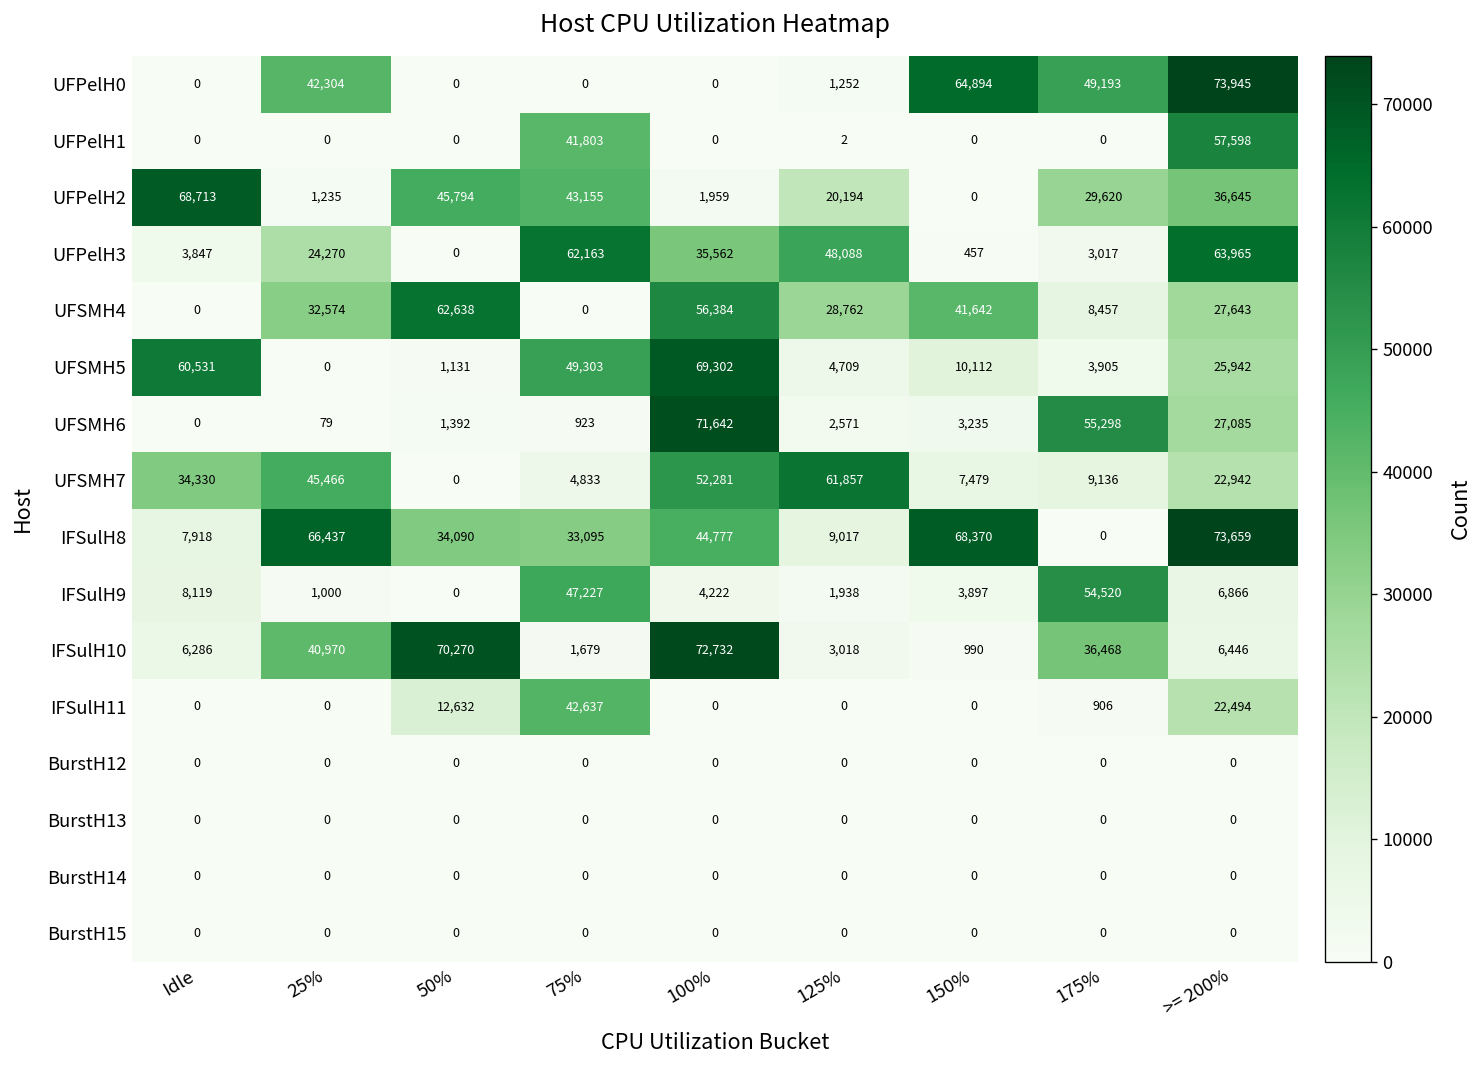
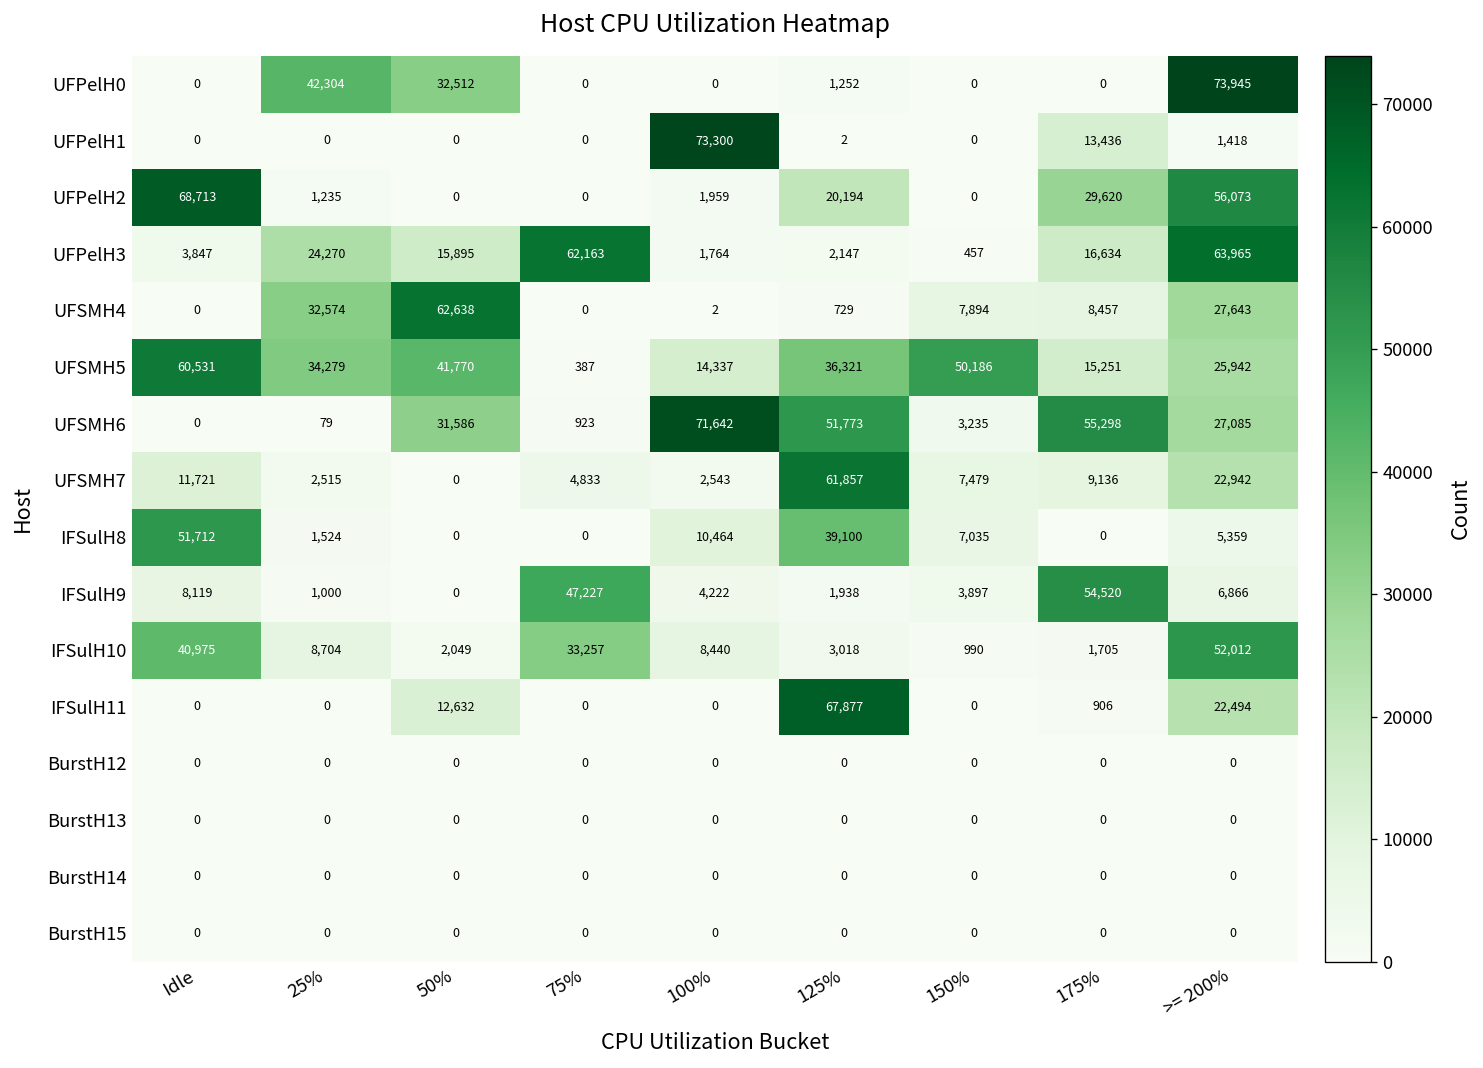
  {
    "UFPelH0": {
      "Idle": "0",
      "25%": "42,304",
-     "50%": "0",
+     "50%": "32,512",
      "75%": "0",
      "100%": "0",
      "125%": "1,252",
-     "150%": "64,894",
-     "175%": "49,193",
+     "150%": "0",
+     "175%": "0",
      ">= 200%": "73,945"
    },
    "UFPelH1": {
      "Idle": "0",
      "25%": "0",
      "50%": "0",
-     "75%": "41,803",
-     "100%": "0",
+     "75%": "0",
+     "100%": "73,300",
      "125%": "2",
      "150%": "0",
-     "175%": "0",
-     ">= 200%": "57,598"
+     "175%": "13,436",
+     ">= 200%": "1,418"
    },
    "UFPelH2": {
      "Idle": "68,713",
      "25%": "1,235",
-     "50%": "45,794",
-     "75%": "43,155",
+     "50%": "0",
+     "75%": "0",
      "100%": "1,959",
      "125%": "20,194",
      "150%": "0",
      "175%": "29,620",
-     ">= 200%": "36,645"
+     ">= 200%": "56,073"
    },
    "UFPelH3": {
      "Idle": "3,847",
      "25%": "24,270",
-     "50%": "0",
+     "50%": "15,895",
      "75%": "62,163",
-     "100%": "35,562",
-     "125%": "48,088",
+     "100%": "1,764",
+     "125%": "2,147",
      "150%": "457",
-     "175%": "3,017",
+     "175%": "16,634",
      ">= 200%": "63,965"
    },
    "UFSMH4": {
      "Idle": "0",
      "25%": "32,574",
      "50%": "62,638",
      "75%": "0",
-     "100%": "56,384",
-     "125%": "28,762",
-     "150%": "41,642",
+     "100%": "2",
+     "125%": "729",
+     "150%": "7,894",
      "175%": "8,457",
      ">= 200%": "27,643"
    },
    "UFSMH5": {
      "Idle": "60,531",
-     "25%": "0",
-     "50%": "1,131",
-     "75%": "49,303",
-     "100%": "69,302",
-     "125%": "4,709",
-     "150%": "10,112",
-     "175%": "3,905",
+     "25%": "34,279",
+     "50%": "41,770",
+     "75%": "387",
+     "100%": "14,337",
+     "125%": "36,321",
+     "150%": "50,186",
+     "175%": "15,251",
      ">= 200%": "25,942"
    },
    "UFSMH6": {
      "Idle": "0",
      "25%": "79",
-     "50%": "1,392",
+     "50%": "31,586",
      "75%": "923",
      "100%": "71,642",
-     "125%": "2,571",
+     "125%": "51,773",
      "150%": "3,235",
      "175%": "55,298",
      ">= 200%": "27,085"
    },
    "UFSMH7": {
-     "Idle": "34,330",
-     "25%": "45,466",
+     "Idle": "11,721",
+     "25%": "2,515",
      "50%": "0",
      "75%": "4,833",
-     "100%": "52,281",
+     "100%": "2,543",
      "125%": "61,857",
      "150%": "7,479",
      "175%": "9,136",
      ">= 200%": "22,942"
    },
    "IFSulH8": {
-     "Idle": "7,918",
-     "25%": "66,437",
-     "50%": "34,090",
-     "75%": "33,095",
-     "100%": "44,777",
-     "125%": "9,017",
-     "150%": "68,370",
+     "Idle": "51,712",
+     "25%": "1,524",
+     "50%": "0",
+     "75%": "0",
+     "100%": "10,464",
+     "125%": "39,100",
+     "150%": "7,035",
      "175%": "0",
-     ">= 200%": "73,659"
+     ">= 200%": "5,359"
    },
    "IFSulH9": {
      "Idle": "8,119",
      "25%": "1,000",
      "50%": "0",
      "75%": "47,227",
      "100%": "4,222",
      "125%": "1,938",
      "150%": "3,897",
      "175%": "54,520",
      ">= 200%": "6,866"
    },
    "IFSulH10": {
-     "Idle": "6,286",
-     "25%": "40,970",
-     "50%": "70,270",
-     "75%": "1,679",
-     "100%": "72,732",
+     "Idle": "40,975",
+     "25%": "8,704",
+     "50%": "2,049",
+     "75%": "33,257",
+     "100%": "8,440",
      "125%": "3,018",
      "150%": "990",
-     "175%": "36,468",
-     ">= 200%": "6,446"
+     "175%": "1,705",
+     ">= 200%": "52,012"
    },
    "IFSulH11": {
      "Idle": "0",
      "25%": "0",
      "50%": "12,632",
-     "75%": "42,637",
+     "75%": "0",
      "100%": "0",
-     "125%": "0",
+     "125%": "67,877",
      "150%": "0",
      "175%": "906",
      ">= 200%": "22,494"
    },
    "BurstH12": {
      "Idle": "0",
      "25%": "0",
      "50%": "0",
      "75%": "0",
      "100%": "0",
      "125%": "0",
      "150%": "0",
      "175%": "0",
      ">= 200%": "0"
    },
    "BurstH13": {
      "Idle": "0",
      "25%": "0",
      "50%": "0",
      "75%": "0",
      "100%": "0",
      "125%": "0",
      "150%": "0",
      "175%": "0",
      ">= 200%": "0"
    },
    "BurstH14": {
      "Idle": "0",
      "25%": "0",
      "50%": "0",
      "75%": "0",
      "100%": "0",
      "125%": "0",
      "150%": "0",
      "175%": "0",
      ">= 200%": "0"
    },
    "BurstH15": {
      "Idle": "0",
      "25%": "0",
      "50%": "0",
      "75%": "0",
      "100%": "0",
      "125%": "0",
      "150%": "0",
      "175%": "0",
      ">= 200%": "0"
    }
  }
